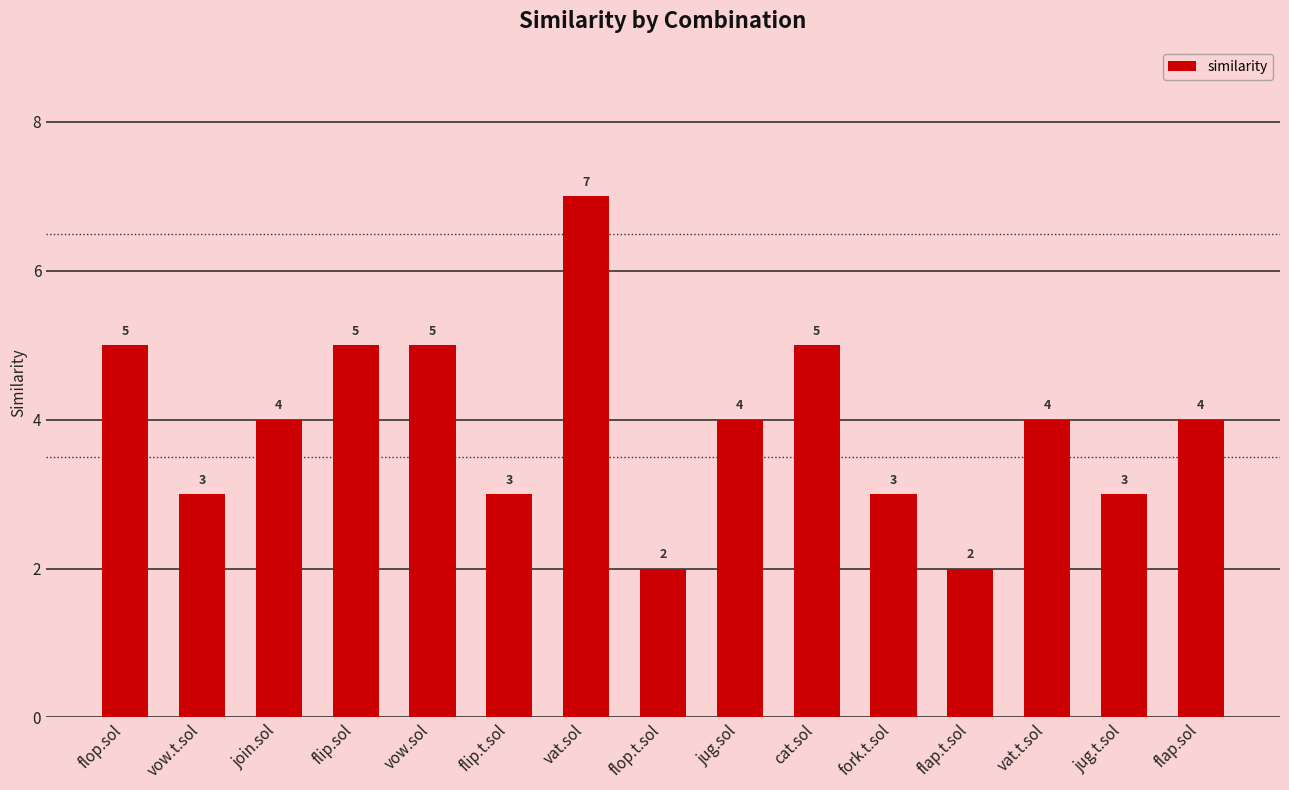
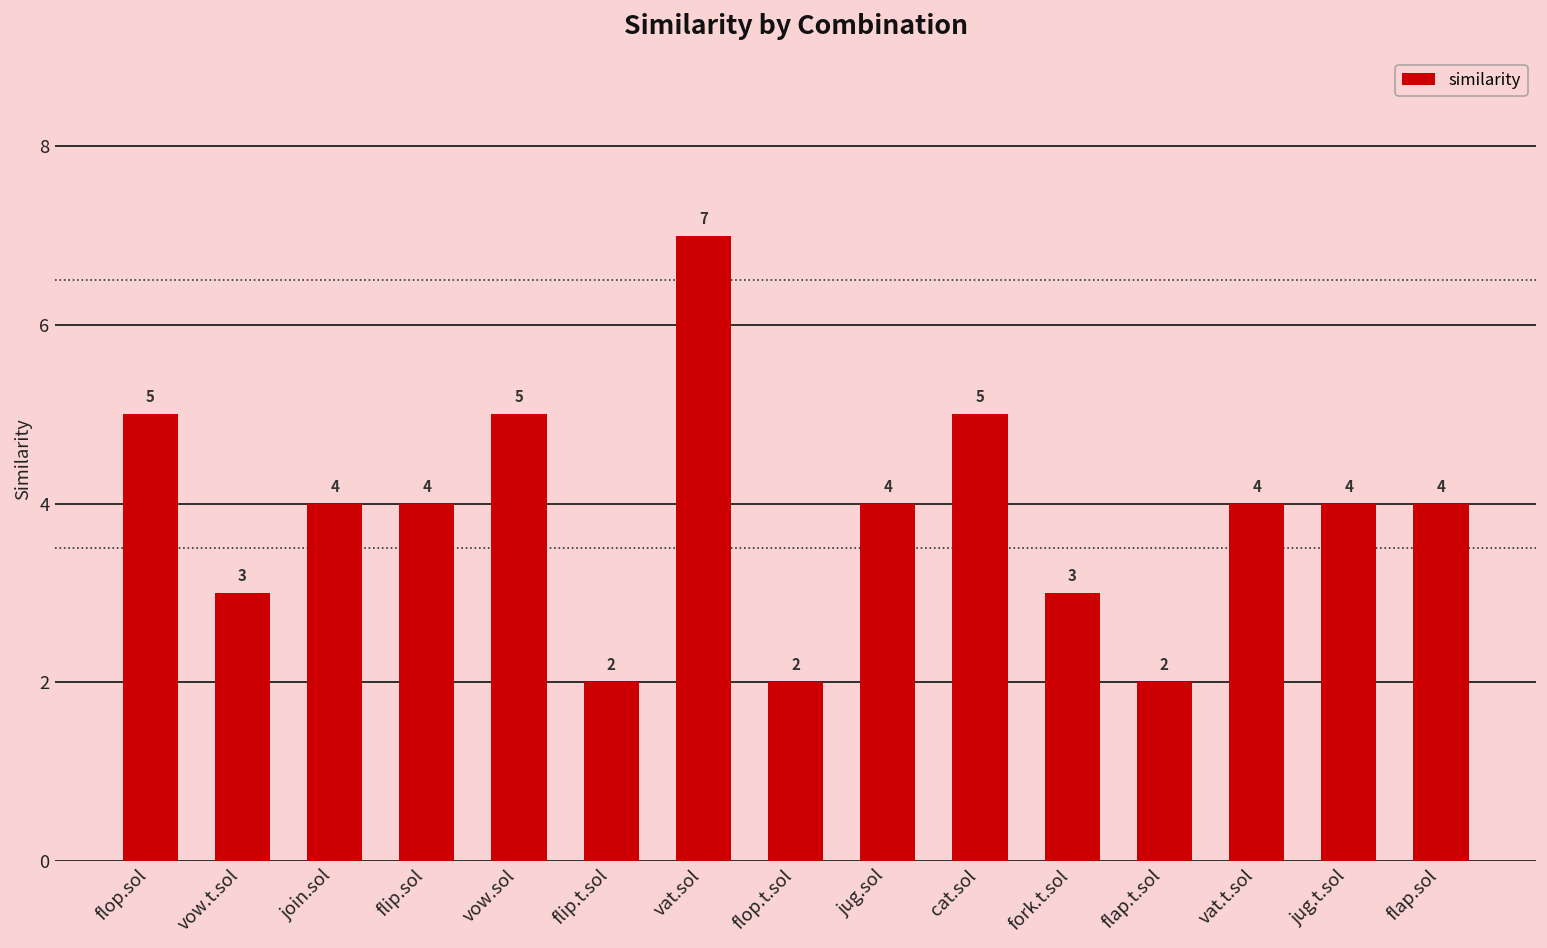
  {
    "flop.sol": 5,
    "vow.t.sol": 3,
    "join.sol": 4,
-   "flip.sol": 5,
+   "flip.sol": 4,
    "vow.sol": 5,
-   "flip.t.sol": 3,
+   "flip.t.sol": 2,
    "vat.sol": 7,
    "flop.t.sol": 2,
    "jug.sol": 4,
    "cat.sol": 5,
    "fork.t.sol": 3,
    "flap.t.sol": 2,
    "vat.t.sol": 4,
-   "jug.t.sol": 3,
+   "jug.t.sol": 4,
    "flap.sol": 4
  }
